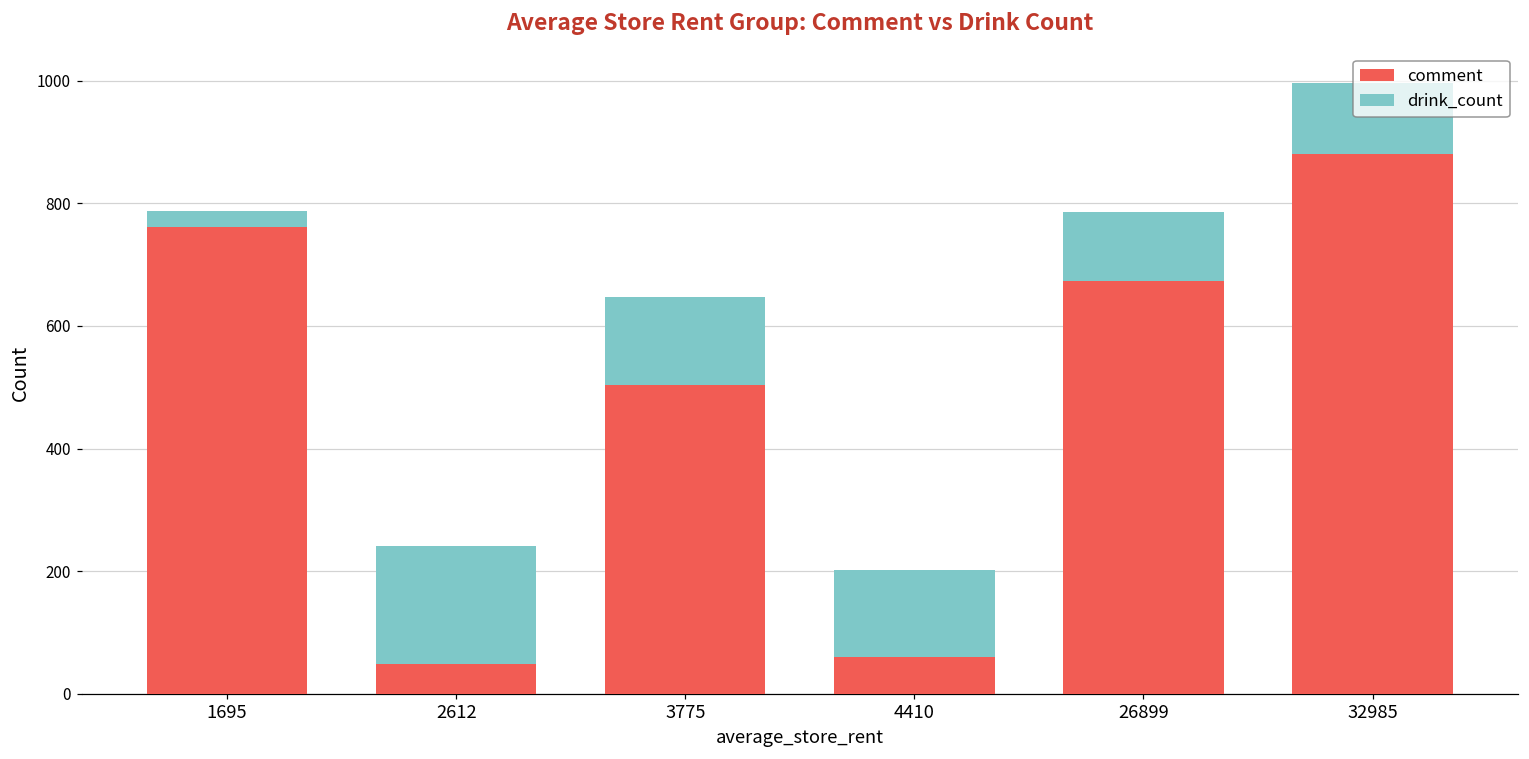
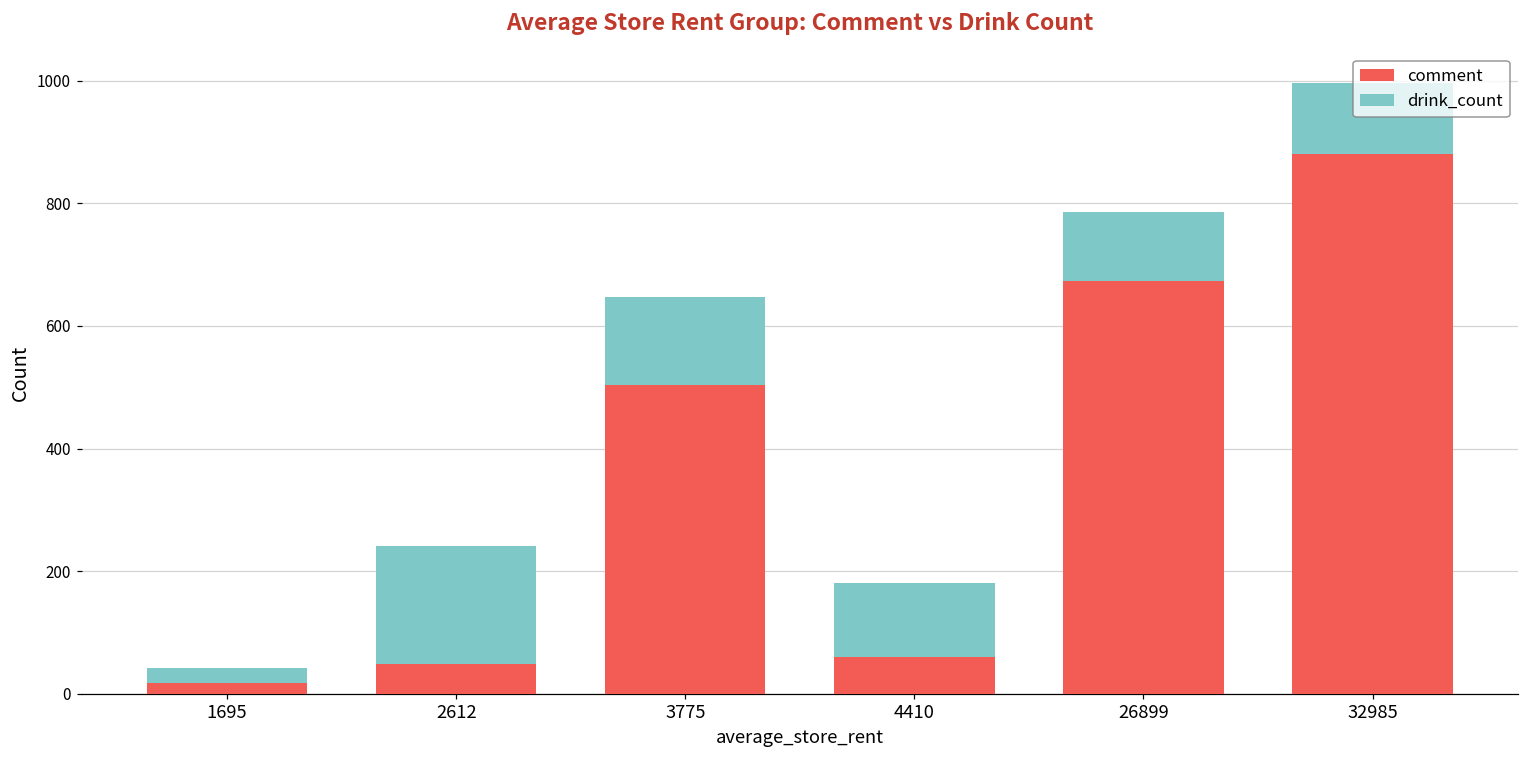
  {
    "comment": {
-     "1695": 760,
+     "1695": 20,
      "2612": 50,
      "3775": 500,
      "4410": 60,
      "26899": 670,
      "32985": 880
    },
    "drink_count": {
      "1695": 30,
      "2612": 190,
      "3775": 140,
-     "4410": 140,
+     "4410": 120,
      "26899": 110
    }
  }
